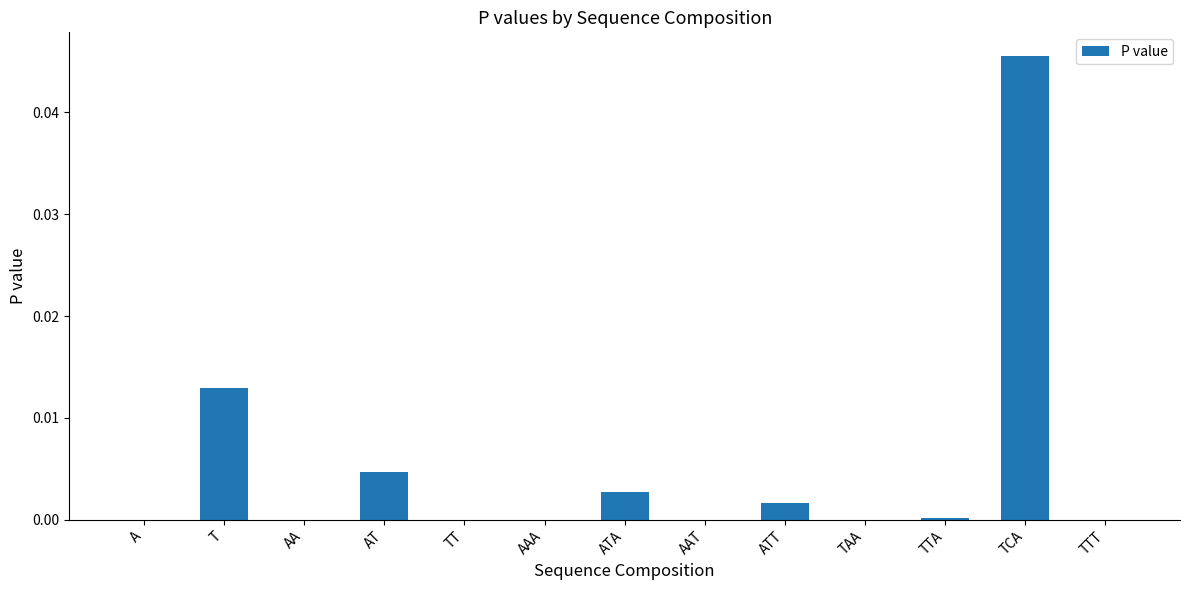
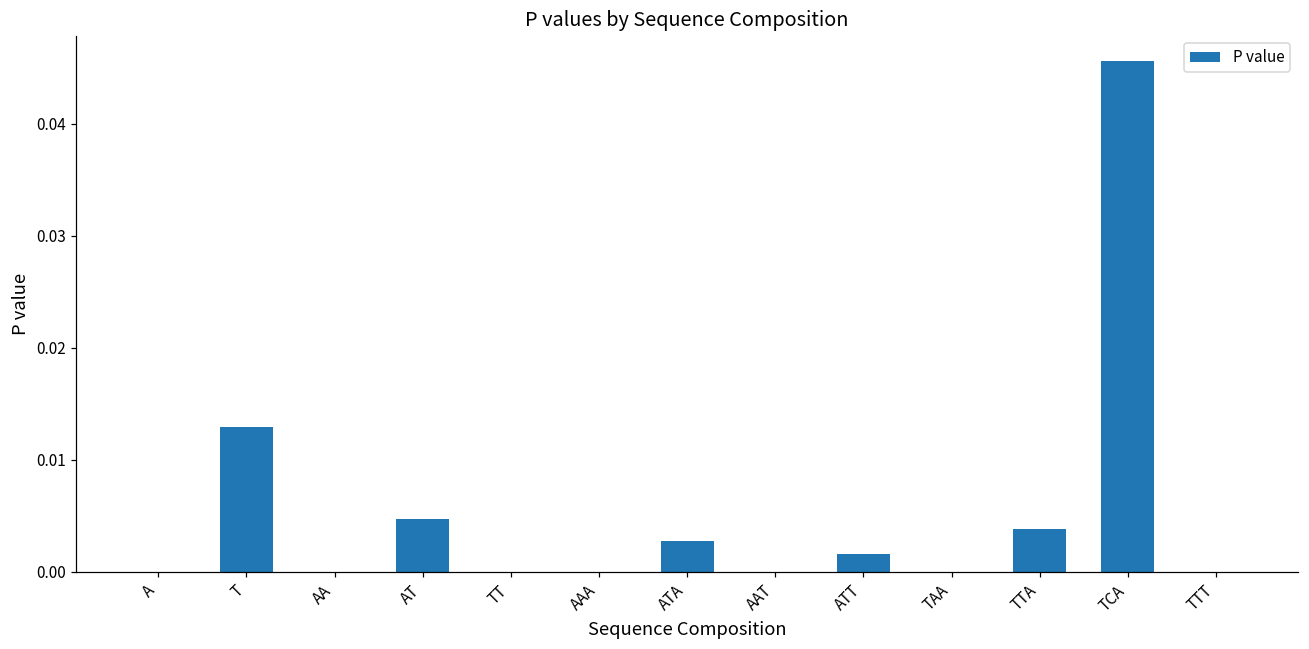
  {
    "T": 0.0130,
    "AT": 0.0047,
    "ATA": 0.0027,
    "ATT": 0.0016,
-   "TTA": 0.0002,
+   "TTA": 0.0038,
    "TCA": 0.0456
  }
